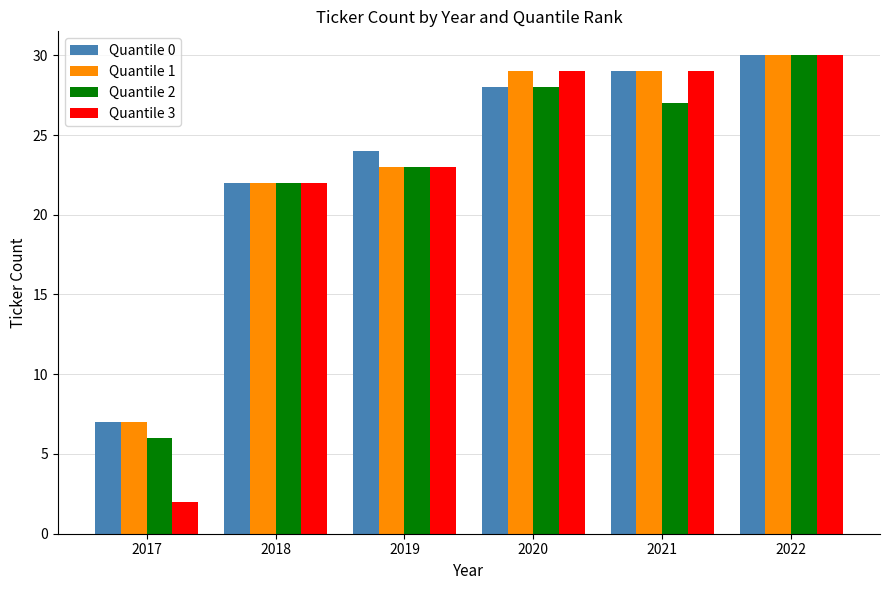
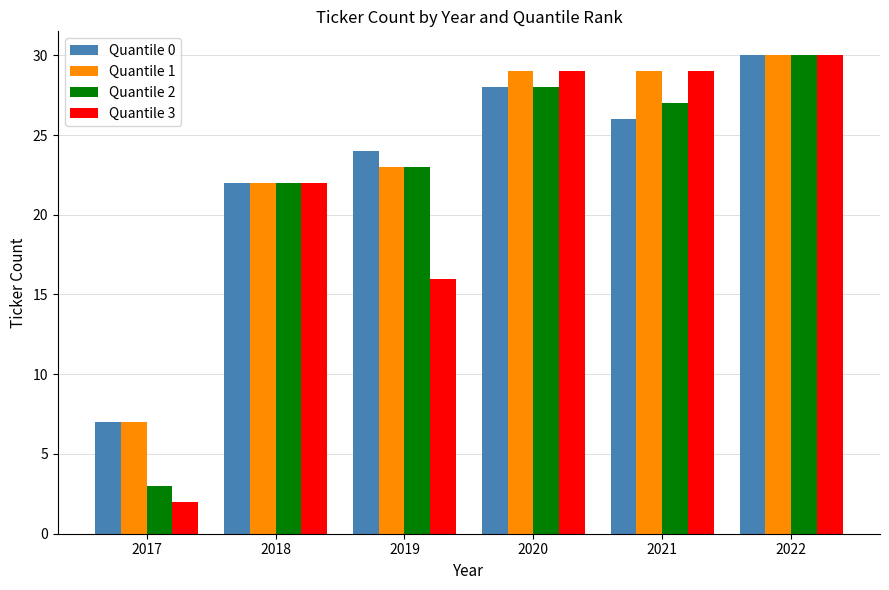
  {
    "Quantile 0": {
      "2017": 7,
      "2018": 22,
      "2019": 24,
      "2020": 28,
-     "2021": 29,
+     "2021": 26,
      "2022": 30
    },
    "Quantile 1": {
      "2017": 7,
      "2018": 22,
      "2019": 23,
      "2020": 29,
      "2021": 29,
      "2022": 30
    },
    "Quantile 2": {
-     "2017": 6,
+     "2017": 3,
      "2018": 22,
      "2019": 23,
      "2020": 28,
      "2021": 27,
      "2022": 30
    },
    "Quantile 3": {
      "2017": 2,
      "2018": 22,
-     "2019": 23,
+     "2019": 16,
      "2020": 29,
      "2021": 29,
      "2022": 30
    }
  }
